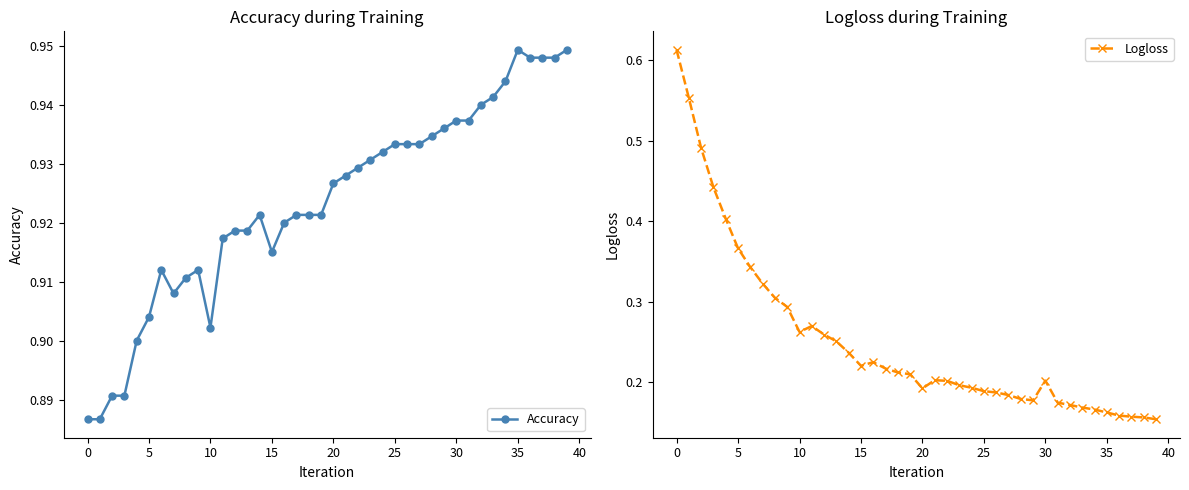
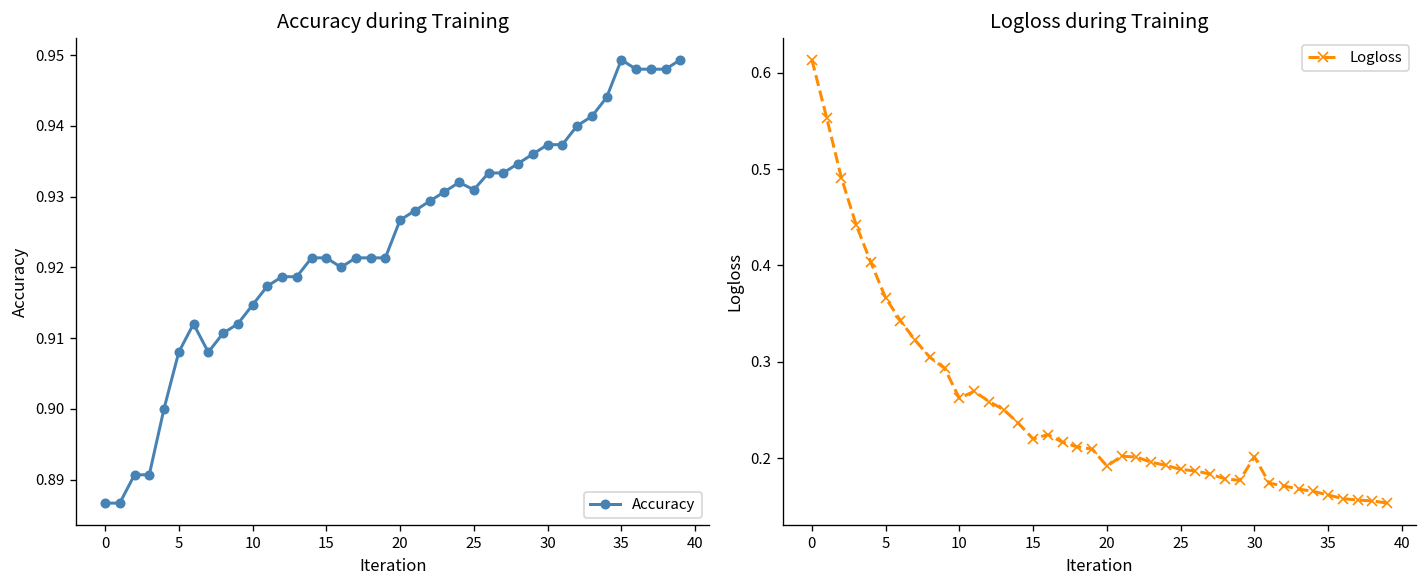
  {
    "Accuracy during Training": {
      "0": 0.887,
-     "5": 0.904,
-     "10": 0.902,
-     "15": 0.915,
+     "5": 0.908,
+     "10": 0.915,
+     "15": 0.921,
      "20": 0.927,
-     "25": 0.933,
+     "25": 0.931,
      "30": 0.937,
      "35": 0.949
    },
    "Logloss during Training": {
      "0": 0.61,
      "5": 0.37,
      "10": 0.26,
      "15": 0.22,
      "20": 0.19,
      "25": 0.19,
      "30": 0.20,
      "35": 0.16
    }
  }
